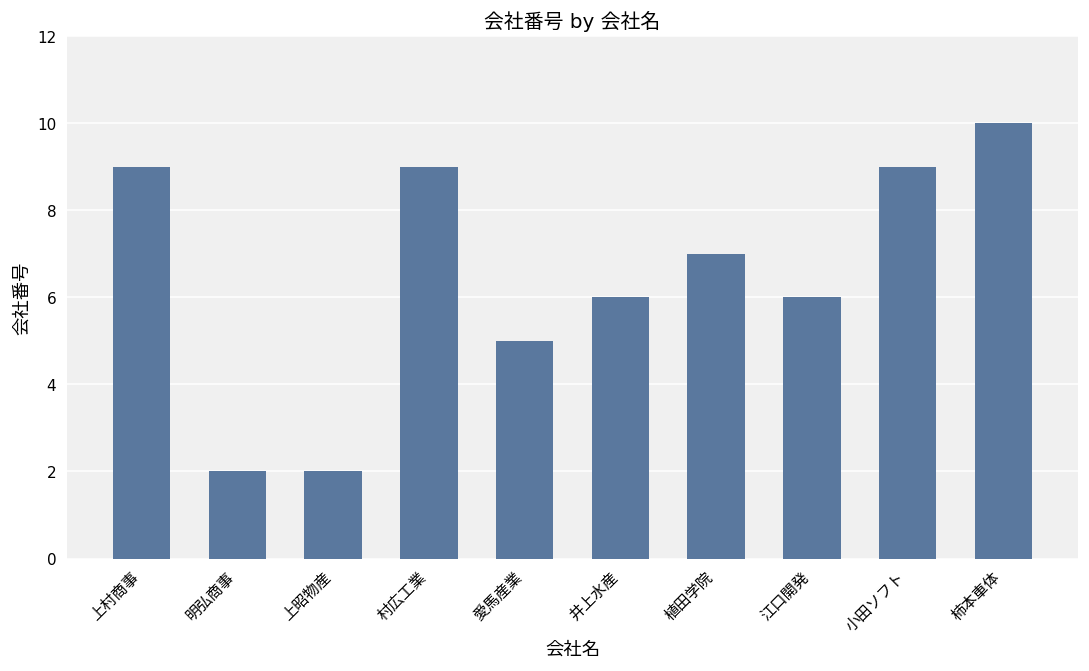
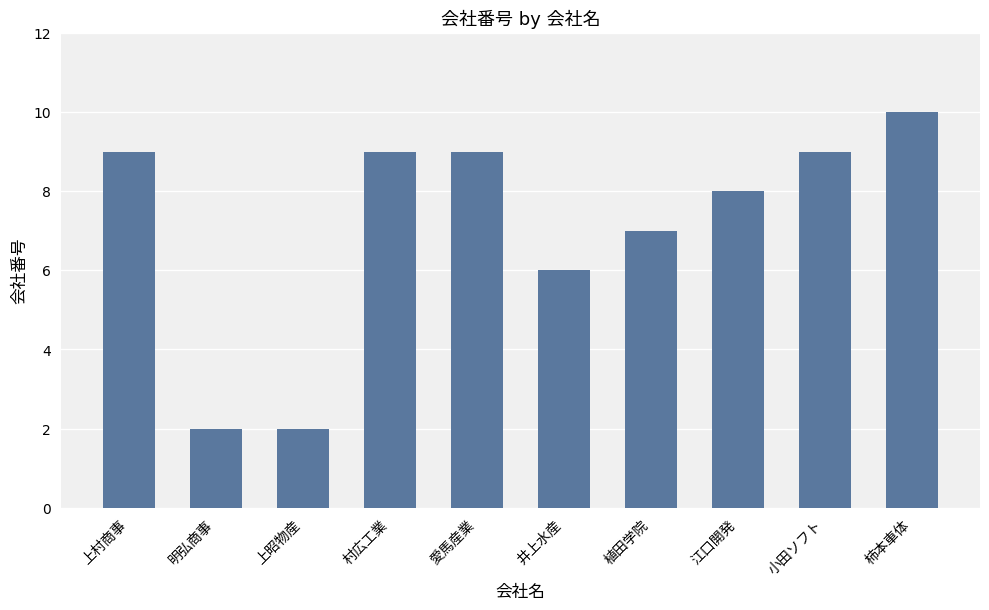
  {
    "上村商事": 9,
    "明弘商事": 2,
    "上昭物産": 2,
    "村広工業": 9,
-   "愛馬産業": 5,
+   "愛馬産業": 9,
    "井上水産": 6,
    "植田学院": 7,
-   "江口開発": 6,
+   "江口開発": 8,
    "小田ソフト": 9,
    "柿本車体": 10
  }
